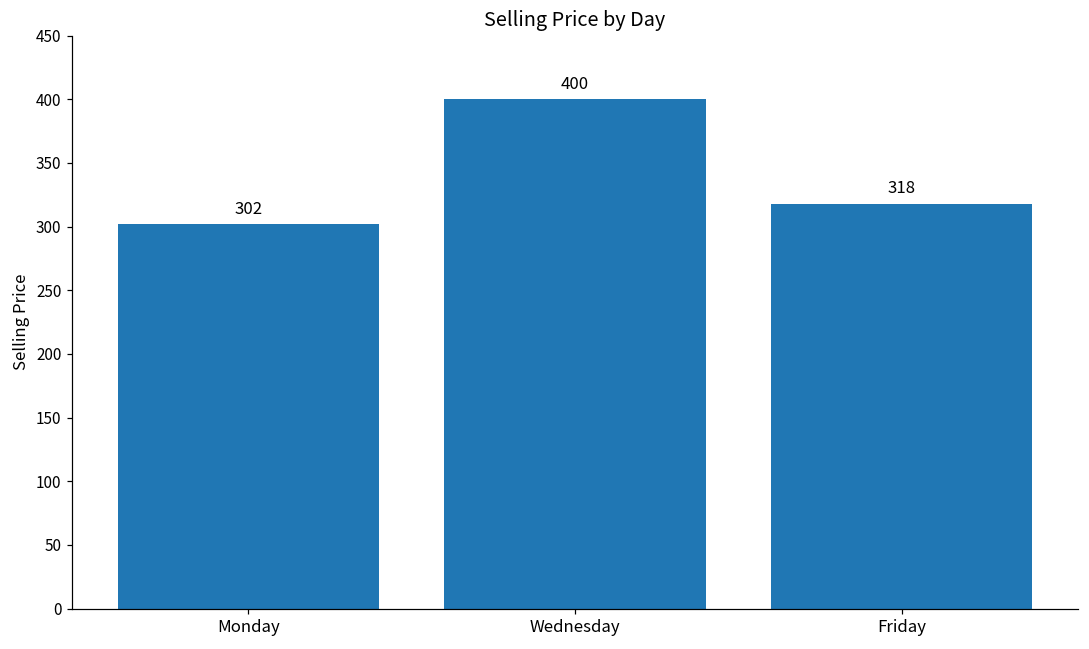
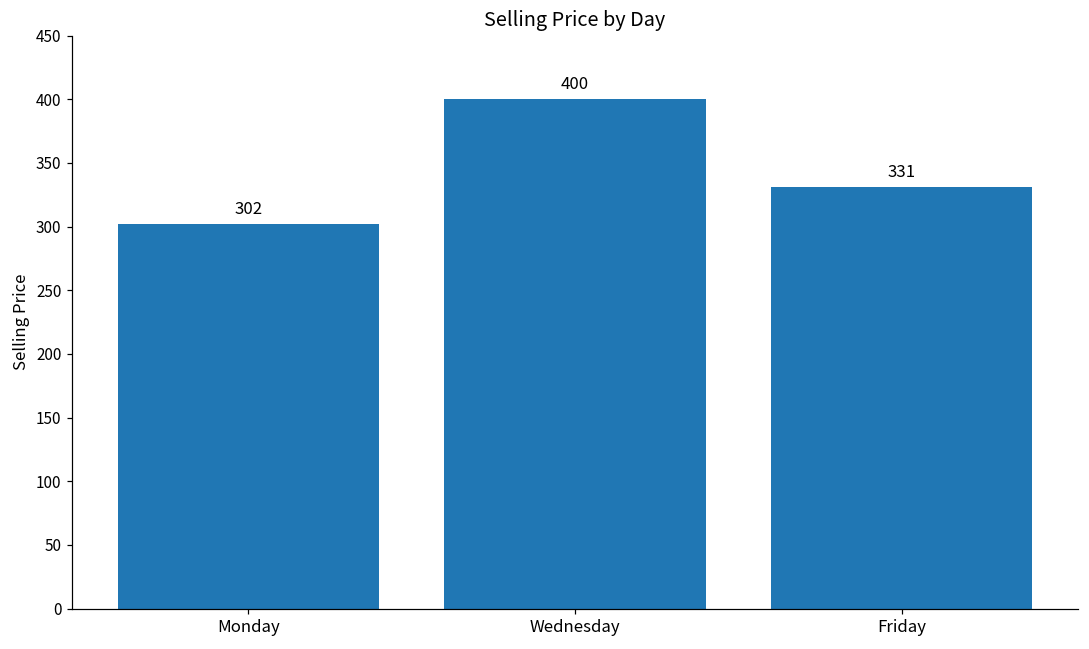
  {
    "Monday": 302,
    "Wednesday": 400,
-   "Friday": 318
+   "Friday": 331
  }
